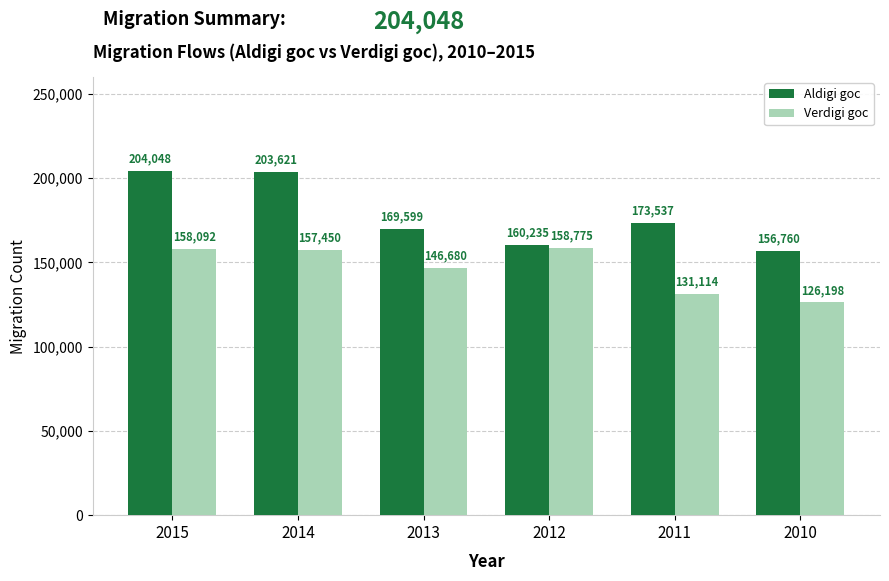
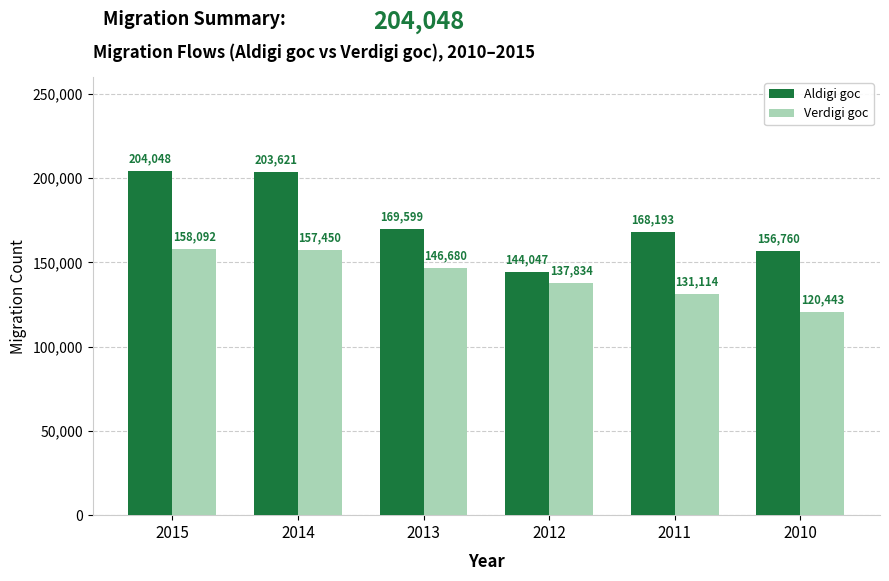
  {
    "Aldigi goc": {
      "2015": "204,048",
      "2014": "203,621",
      "2013": "169,599",
-     "2012": "160,235",
-     "2011": "173,537",
+     "2012": "144,047",
+     "2011": "168,193",
      "2010": "156,760"
    },
    "Verdigi goc": {
      "2015": "158,092",
      "2014": "157,450",
      "2013": "146,680",
-     "2012": "158,775",
+     "2012": "137,834",
      "2011": "131,114",
-     "2010": "126,198"
+     "2010": "120,443"
    }
  }
